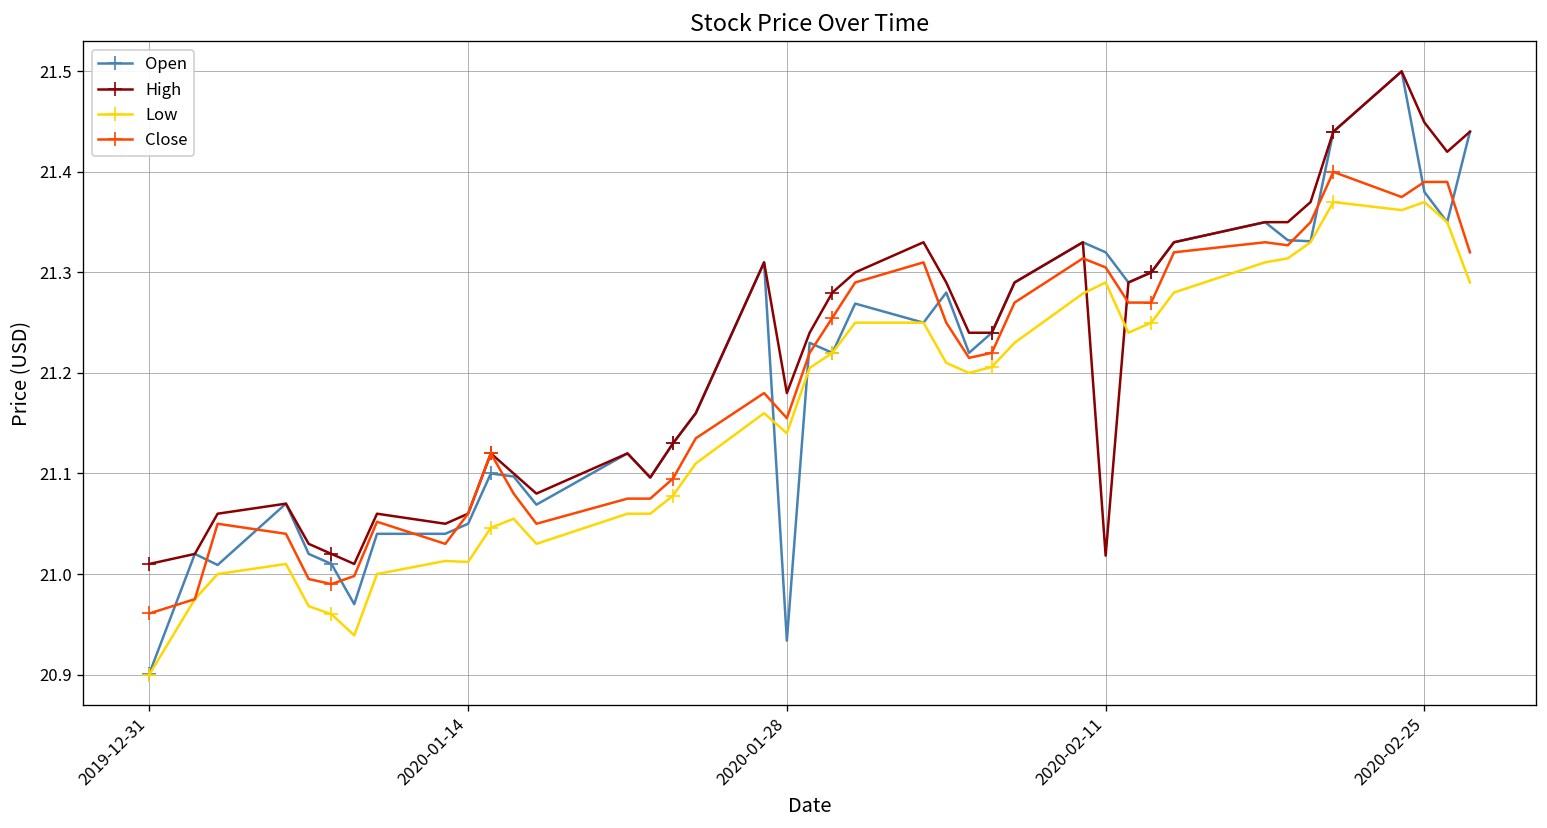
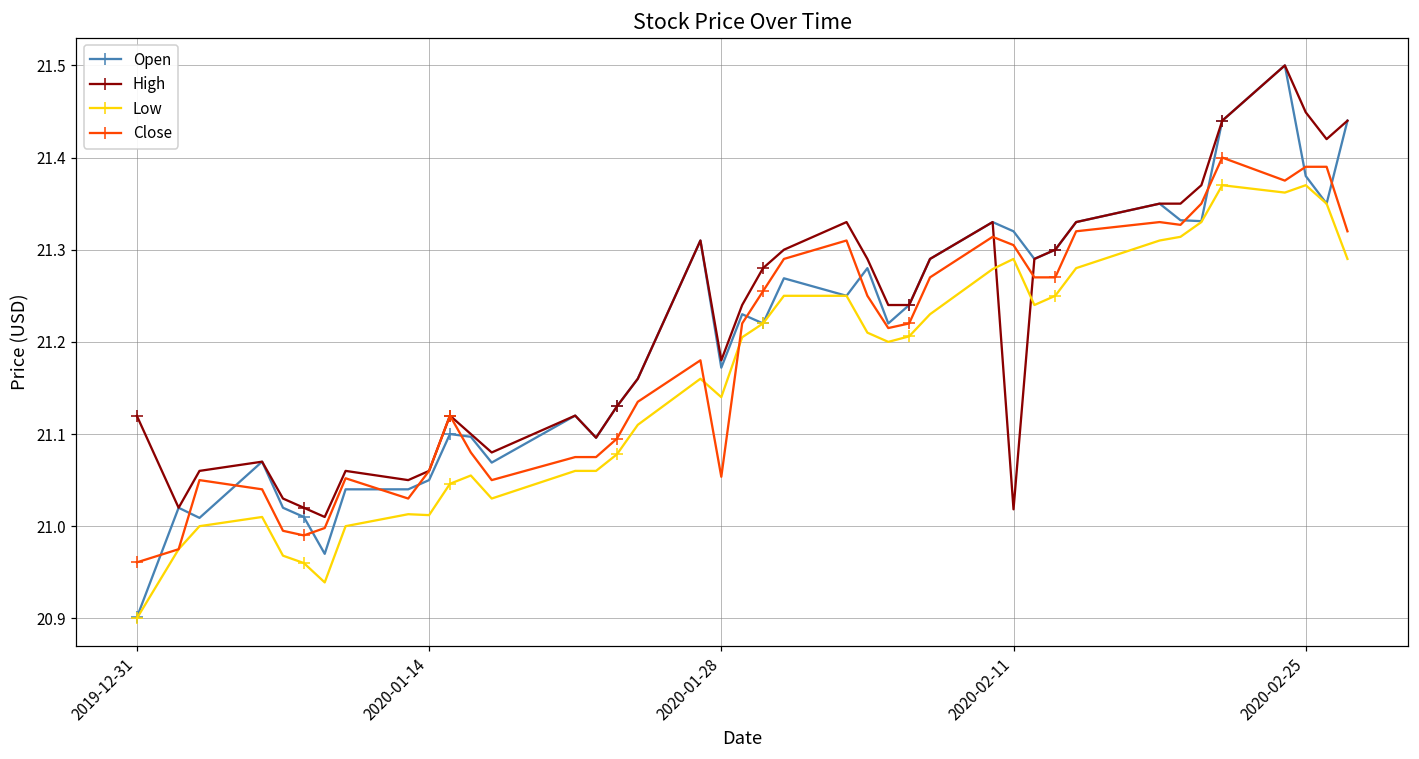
  {
    "Open": {
      "2020-01-14": 21.05,
-     "2020-01-28": 20.93,
+     "2020-01-28": 21.17,
      "2020-02-11": 21.32,
      "2020-02-25": 21.38
    },
    "High": {
-     "2019-12-31": 21.01,
+     "2019-12-31": 21.12,
      "2020-01-28": 21.18,
      "2020-02-11": 21.02,
      "2020-02-25": 21.45
    },
    "Low": {
      "2020-01-14": 21.01,
      "2020-01-28": 21.14,
      "2020-02-11": 21.29,
      "2020-02-25": 21.37
    },
    "Close": {
      "2019-12-31": 20.96,
-     "2020-01-28": 21.16,
+     "2020-01-28": 21.05,
      "2020-02-11": 21.31,
      "2020-02-25": 21.39
    }
  }
